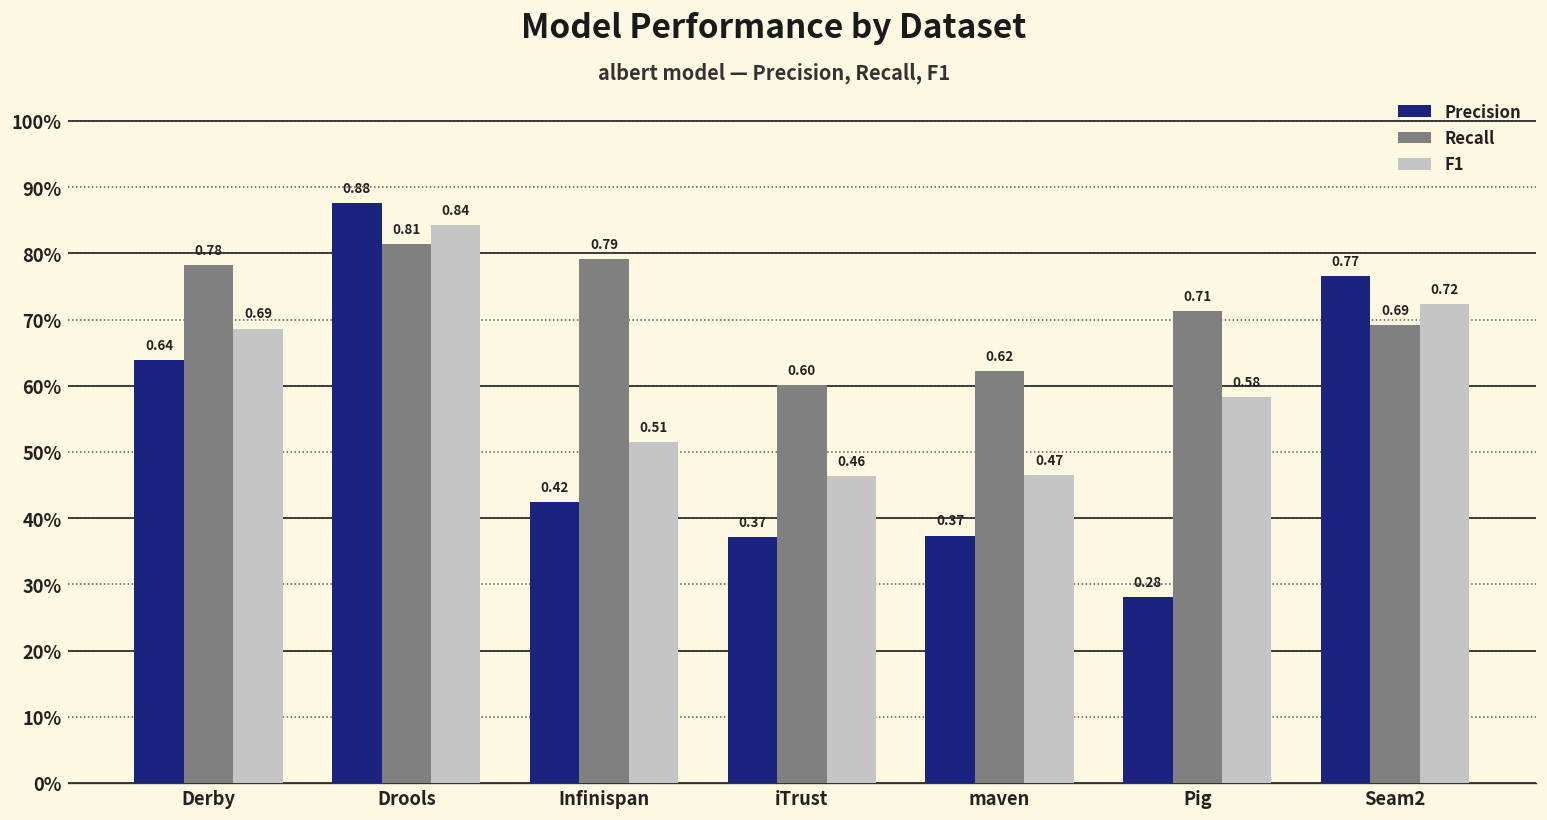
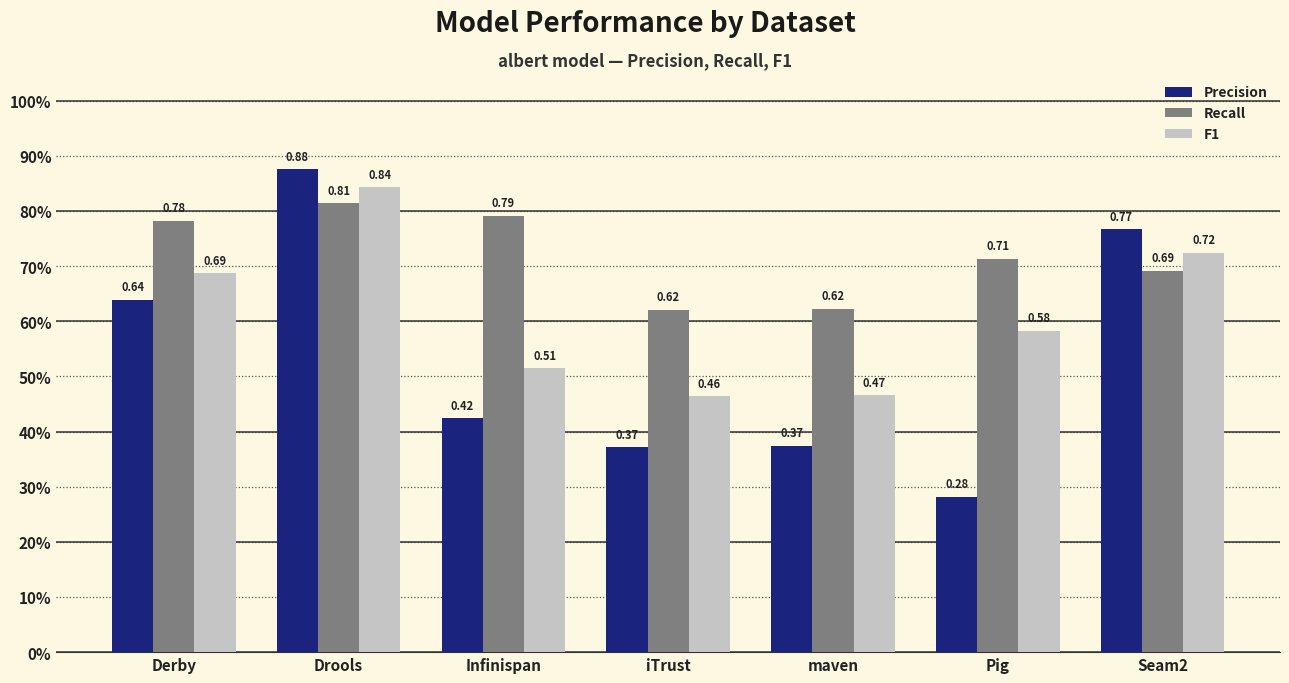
  {
    "Precision": {
      "Derby": 0.64,
      "Drools": 0.88,
      "Infinispan": 0.42,
      "iTrust": 0.37,
      "maven": 0.37,
      "Pig": 0.28,
      "Seam2": 0.77
    },
    "Recall": {
      "Derby": 0.78,
      "Drools": 0.81,
      "Infinispan": 0.79,
-     "iTrust": 0.60,
+     "iTrust": 0.62,
      "maven": 0.62,
      "Pig": 0.71,
      "Seam2": 0.69
    },
    "F1": {
      "Derby": 0.69,
      "Drools": 0.84,
      "Infinispan": 0.51,
      "iTrust": 0.46,
      "maven": 0.47,
      "Pig": 0.58,
      "Seam2": 0.72
    }
  }
